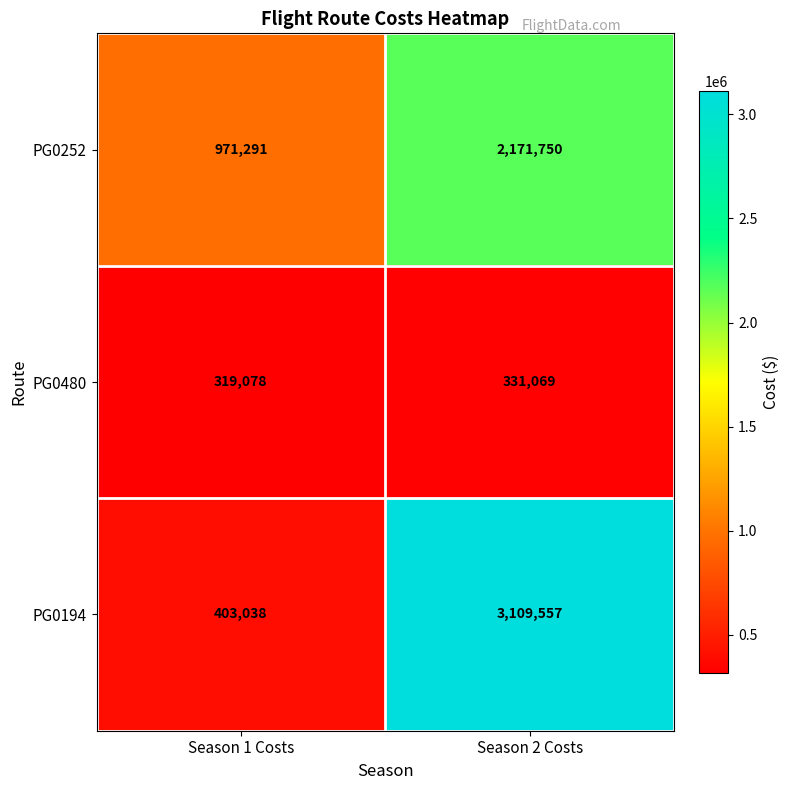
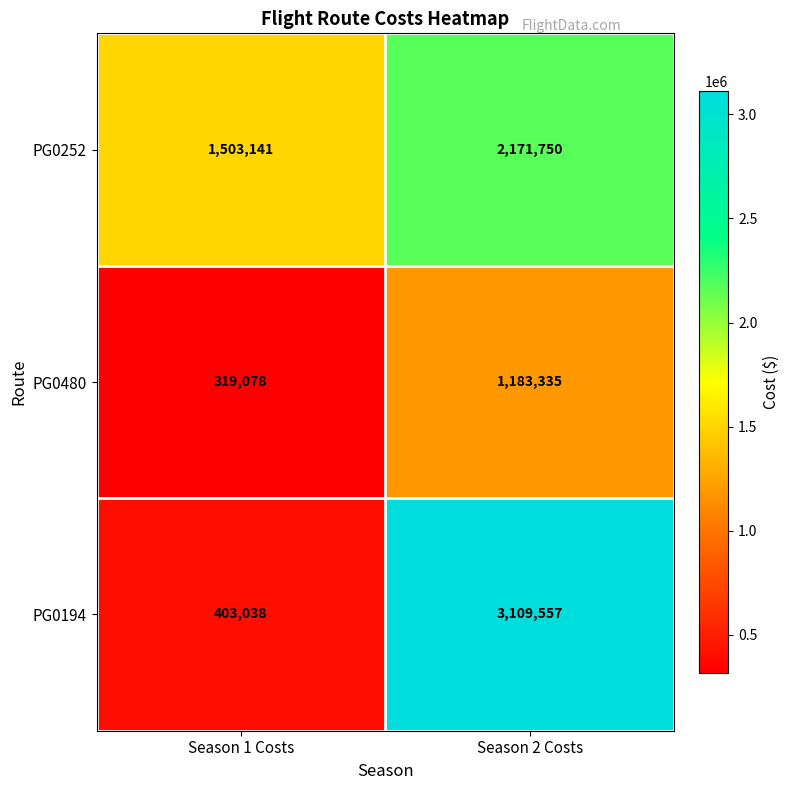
  {
    "PG0252": {
-     "Season 1 Costs": "971,291",
+     "Season 1 Costs": "1,503,141",
      "Season 2 Costs": "2,171,750"
    },
    "PG0480": {
      "Season 1 Costs": "319,078",
-     "Season 2 Costs": "331,069"
+     "Season 2 Costs": "1,183,335"
    },
    "PG0194": {
      "Season 1 Costs": "403,038",
      "Season 2 Costs": "3,109,557"
    }
  }
